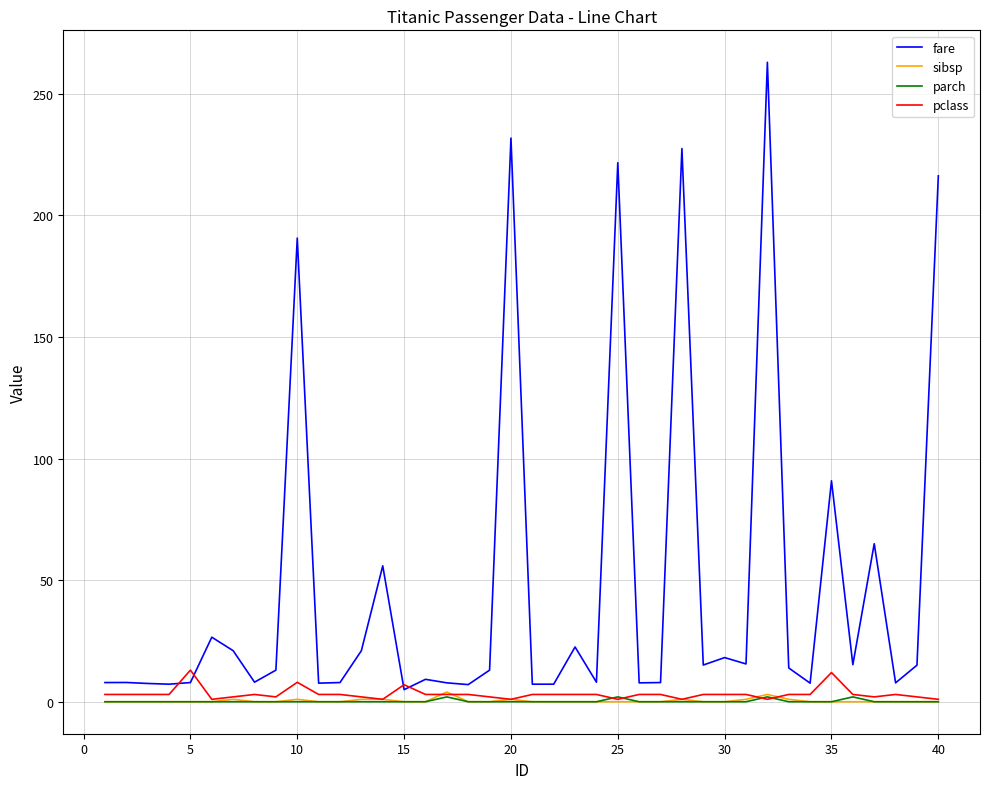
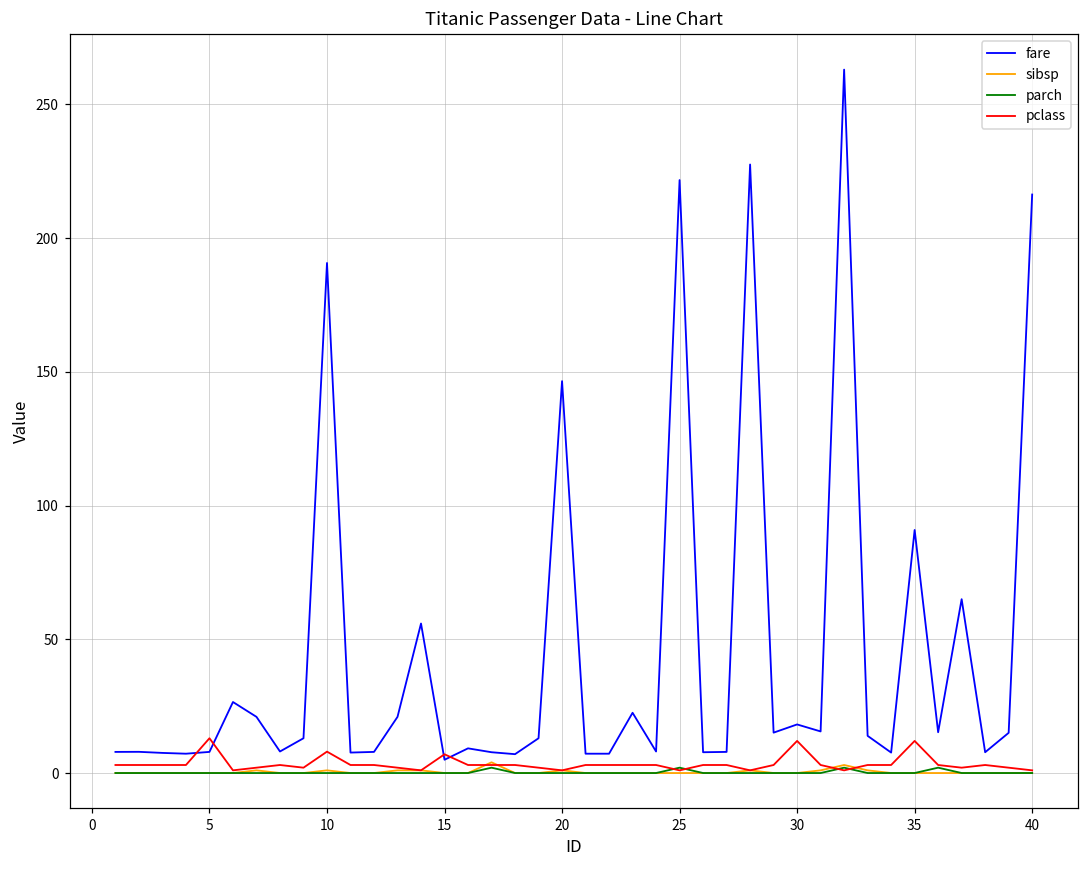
  {
    "fare": {
      "5": 8,
      "10": 191,
      "15": 5,
-     "20": 232,
+     "20": 147,
      "25": 222,
      "30": 18,
      "35": 91,
      "40": 216
    },
    "pclass": {
      "5": 13,
      "10": 8,
      "15": 7,
-     "30": 3,
+     "30": 12,
      "35": 12
    }
  }
